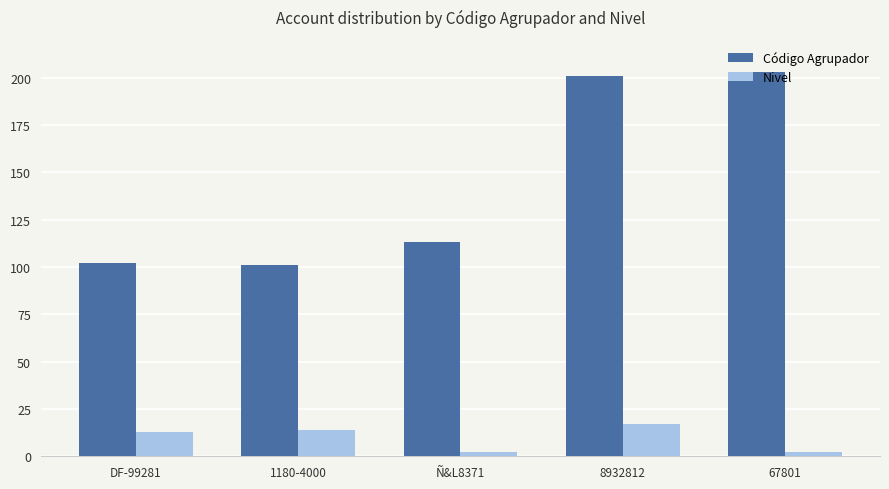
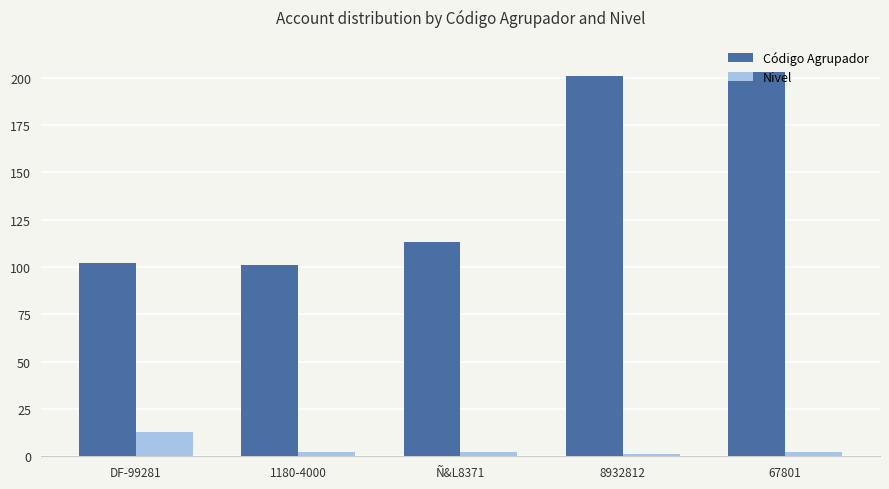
  {
    "Código Agrupador": {
      "DF-99281": 102,
      "1180-4000": 101,
      "Ñ&L8371": 113,
      "8932812": 201,
      "67801": 203
    },
    "Nivel": {
      "DF-99281": 13,
-     "1180-4000": 14,
+     "1180-4000": 2,
      "Ñ&L8371": 2,
-     "8932812": 17,
+     "8932812": 1,
      "67801": 2
    }
  }
